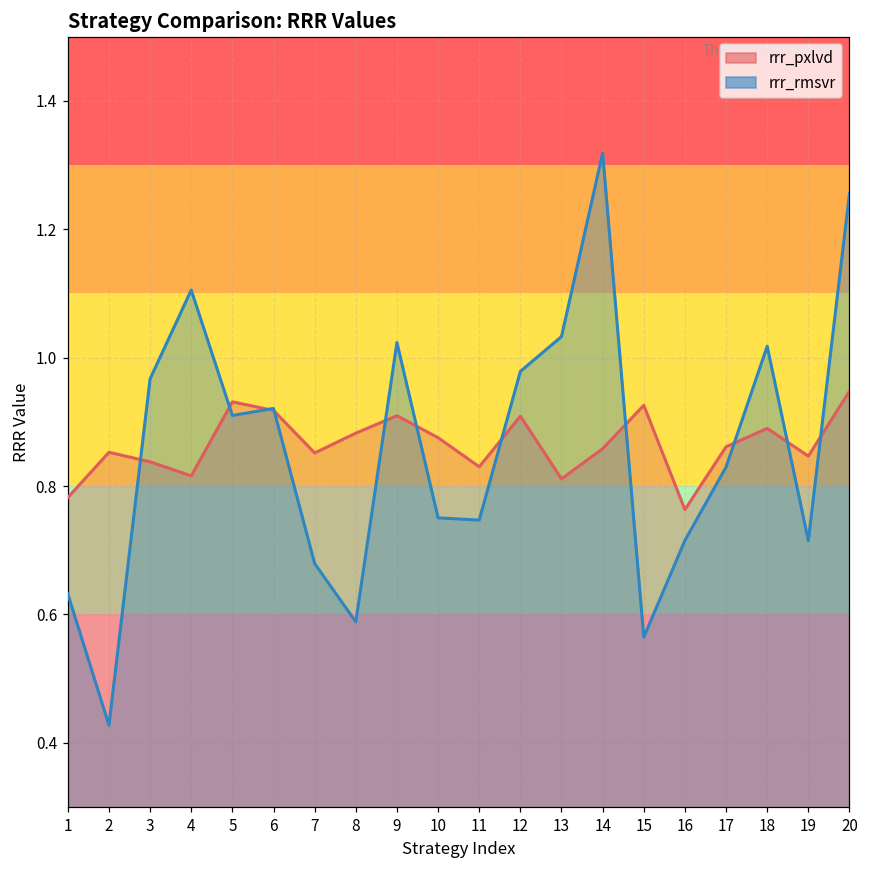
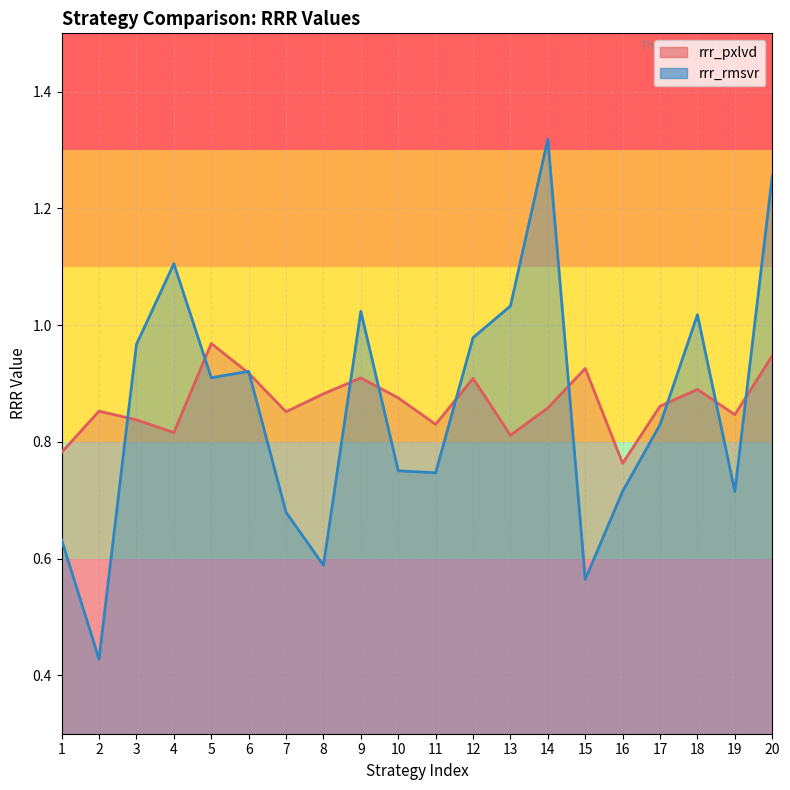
  {
    "rrr_pxlvd": {
      "1": 0.78,
      "2": 0.85,
      "3": 0.84,
      "4": 0.82,
-     "5": 0.93,
+     "5": 0.97,
      "7": 0.85,
      "8": 0.88,
      "9": 0.91,
      "10": 0.88,
      "11": 0.83,
      "12": 0.91,
      "13": 0.81,
      "14": 0.86,
      "15": 0.93,
      "16": 0.76,
      "17": 0.86,
      "18": 0.89,
      "19": 0.85,
      "20": 0.95
    },
    "rrr_rmsvr": {
      "1": 0.63,
      "2": 0.43,
      "3": 0.97,
      "4": 1.11,
      "5": 0.91,
      "7": 0.68,
      "8": 0.59,
      "9": 1.02,
      "10": 0.75,
      "11": 0.75,
      "12": 0.98,
      "13": 1.03,
      "14": 1.32,
      "15": 0.56,
      "16": 0.72,
      "17": 0.83,
      "18": 1.02,
      "19": 0.71,
      "20": 1.26
    }
  }
